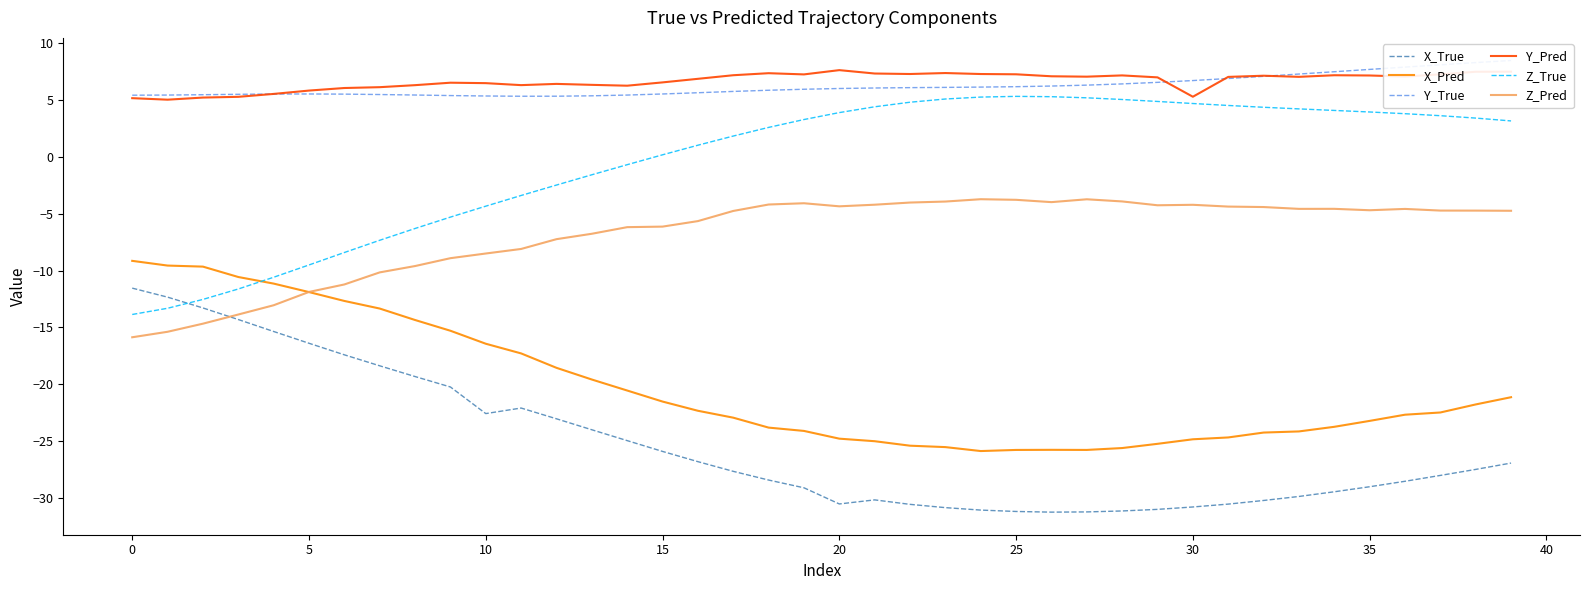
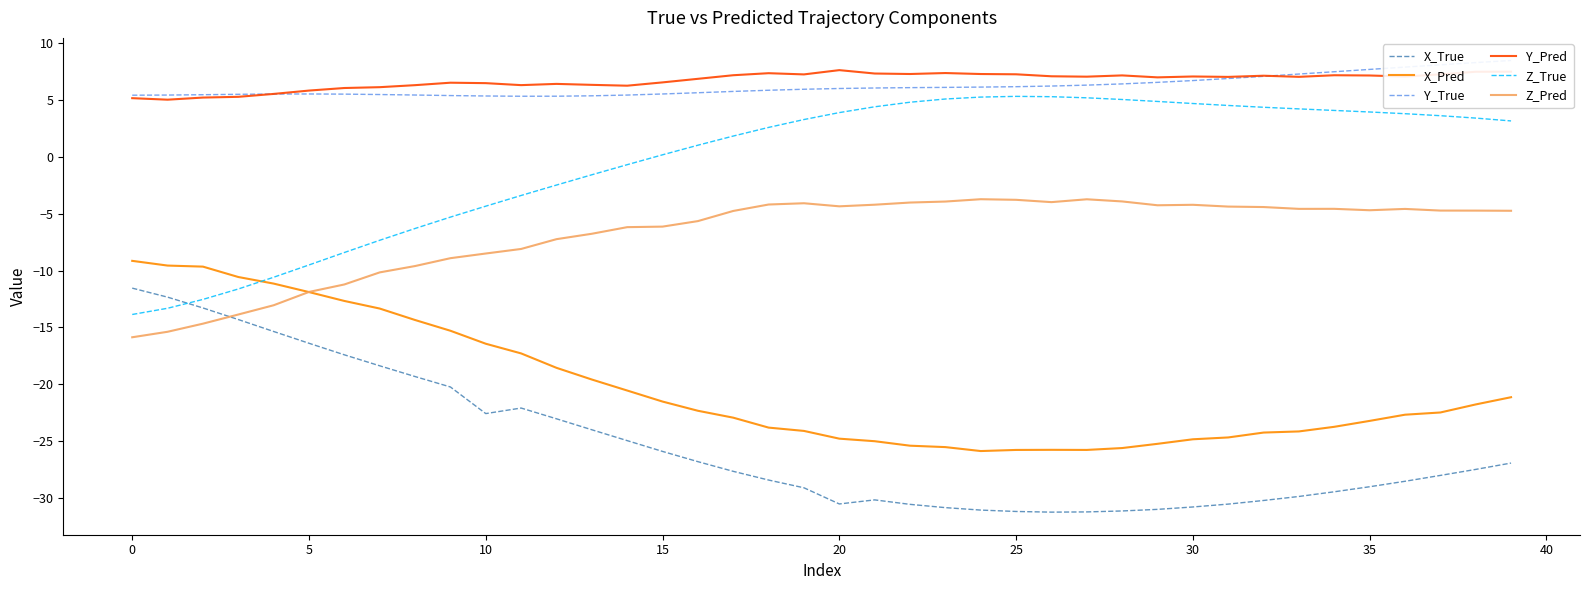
  {
    "X_True": {
      "0": -11.5,
      "5": -16.4,
      "10": -22.6,
      "15": -25.9,
      "20": -30.5,
      "25": -31.2,
      "30": -30.8,
      "35": -29.0
    },
    "X_Pred": {
      "0": -9.1,
      "10": -16.4,
      "15": -21.5,
      "20": -24.8,
      "25": -25.8,
      "30": -24.8,
      "35": -23.2
    },
    "Y_True": {
      "0": 5.4,
      "5": 5.5,
      "10": 5.4,
      "15": 5.5,
      "20": 6.0,
      "25": 6.2,
      "30": 6.7,
      "35": 7.7
    },
    "Y_Pred": {
      "0": 5.2,
      "5": 5.8,
      "10": 6.5,
      "15": 6.6,
      "20": 7.6,
      "25": 7.3,
-     "30": 5.3,
+     "30": 7.1,
      "35": 7.2
    },
    "Z_True": {
      "0": -13.9,
      "5": -9.5,
      "10": -4.3,
      "15": 0.2,
      "20": 3.9,
      "25": 5.3,
      "30": 4.7,
      "35": 4.0
    },
    "Z_Pred": {
      "0": -15.9,
      "10": -8.5,
      "15": -6.1,
      "20": -4.3,
      "25": -3.8,
      "30": -4.2,
      "35": -4.7
    }
  }
